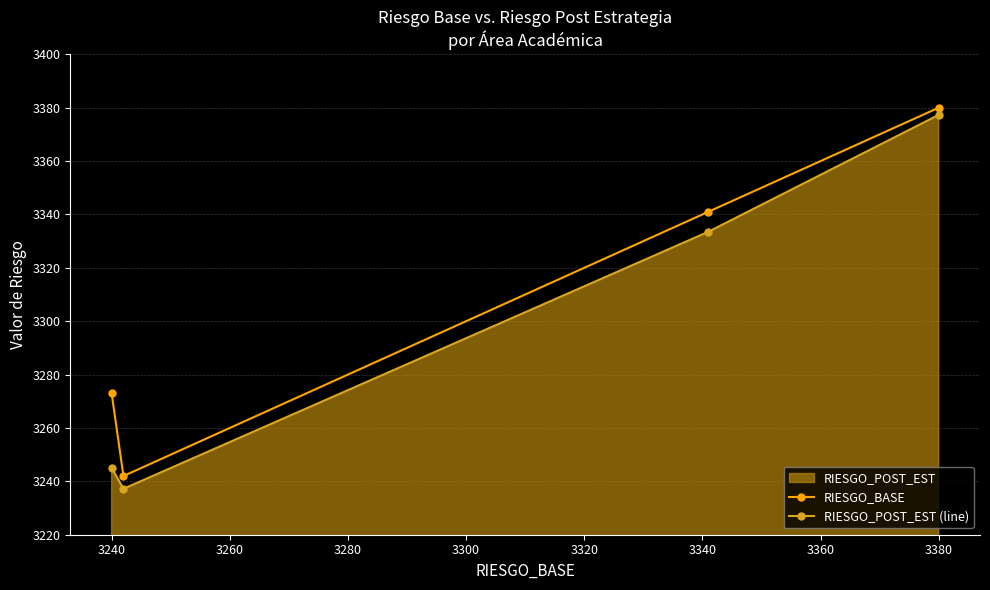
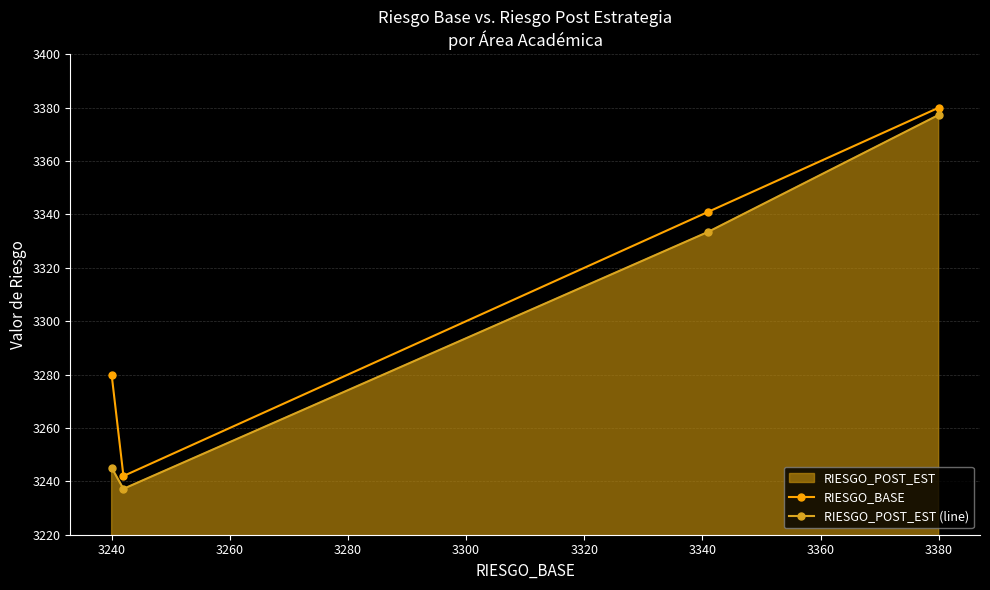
  {
    "RIESGO_BASE": {
-     "3240": 3273,
+     "3240": 3280,
      "3380": 3380
    },
    "RIESGO_POST_EST": {
      "3240": 3245,
      "3380": 3377
    }
  }
